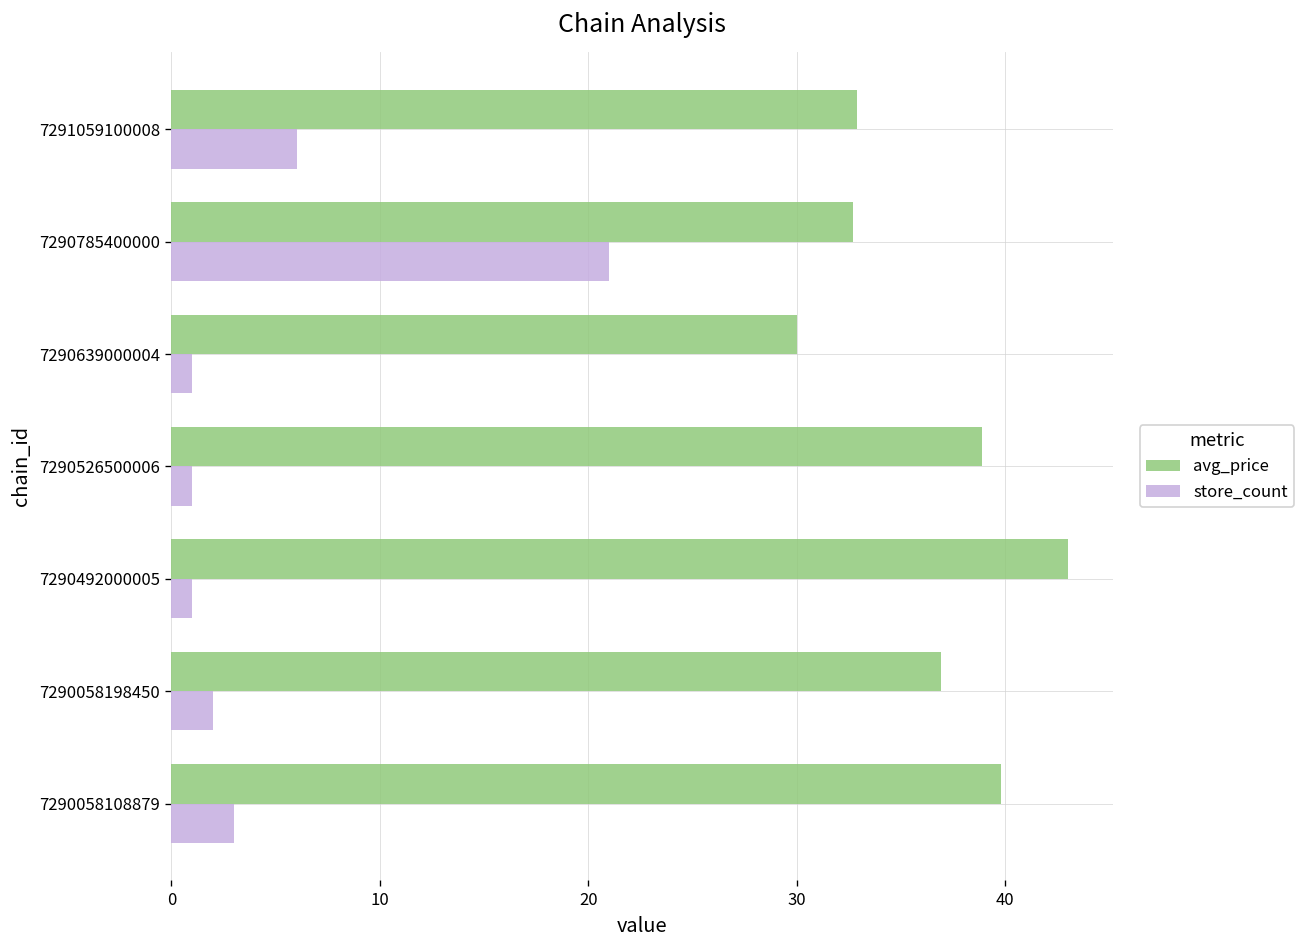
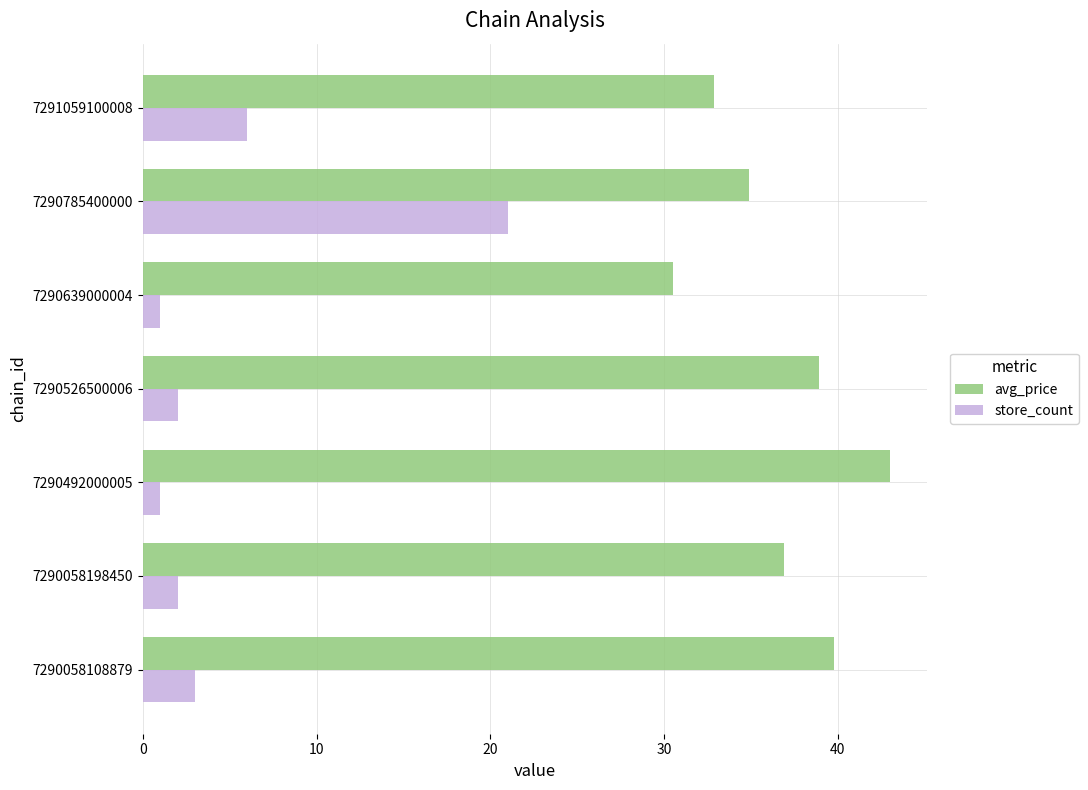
  {
    "avg_price": {
      "7291059100008": 32.9,
-     "7290785400000": 32.7,
-     "7290639000004": 30.0,
+     "7290785400000": 34.9,
+     "7290639000004": 30.5,
      "7290526500006": 38.9,
      "7290492000005": 43.0,
      "7290058198450": 36.9,
      "7290058108879": 39.8
    },
    "store_count": {
      "7291059100008": 6,
      "7290785400000": 21,
      "7290639000004": 1,
-     "7290526500006": 1,
+     "7290526500006": 2,
      "7290492000005": 1,
      "7290058198450": 2,
      "7290058108879": 3
    }
  }
